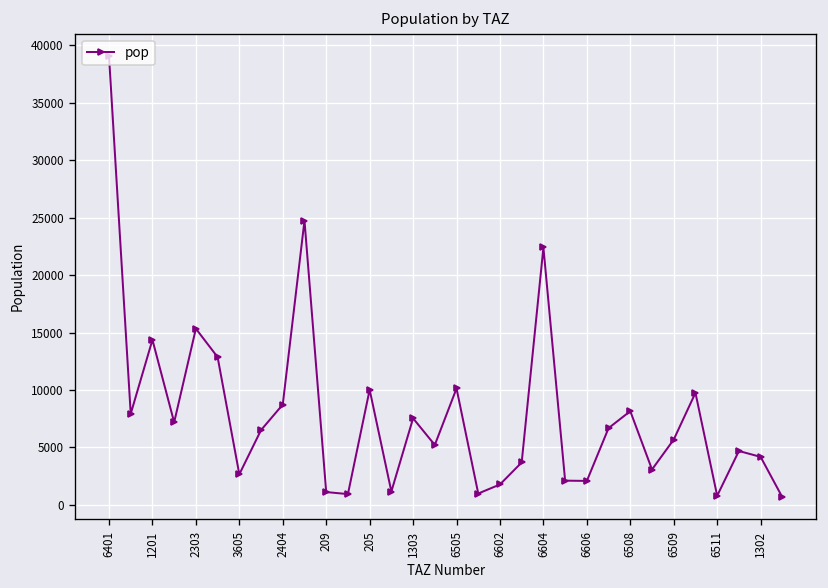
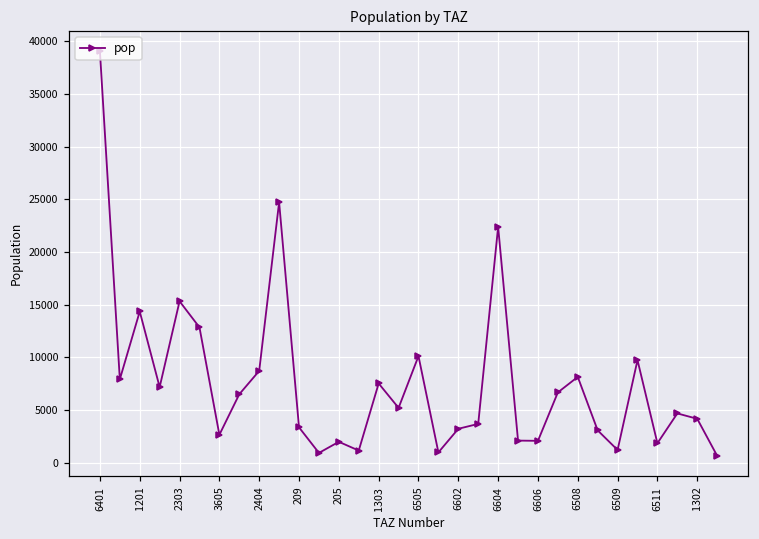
  {
    "1201": 14000,
    "2303": 15000,
    "3605": 3000,
    "2404": 9000,
-   "209": 1000,
-   "205": 10000,
+   "209": 3000,
+   "205": 2000,
    "1303": 8000,
    "6505": 10000,
-   "6602": 2000,
+   "6602": 3000,
    "6604": 22000,
    "6606": 2000,
    "6508": 8000,
-   "6509": 6000,
-   "6511": 1000,
+   "6509": 1000,
+   "6511": 2000,
    "1302": 4000
  }
